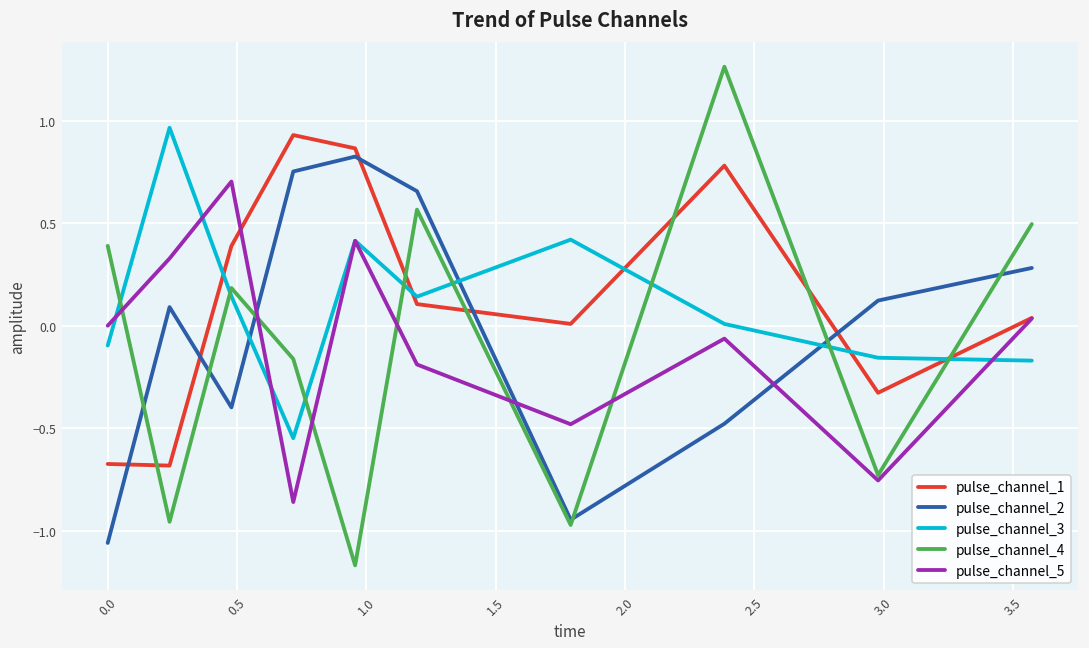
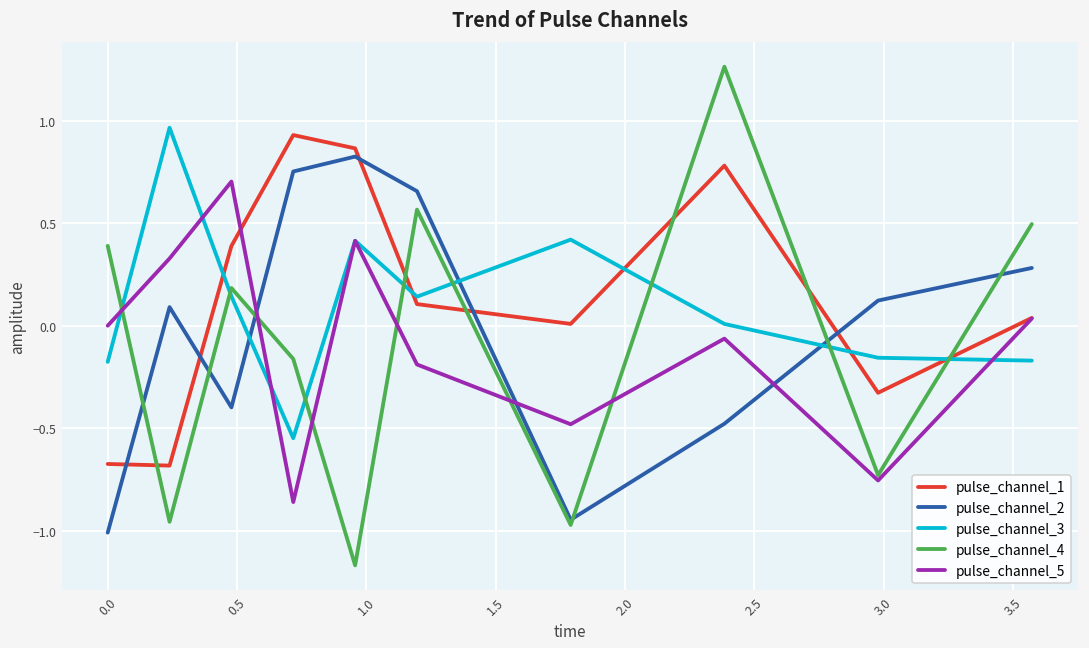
  {
    "pulse_channel_1": {
      "0.0": -0.67
    },
    "pulse_channel_2": {
-     "0.0": -1.06
+     "0.0": -1.01
    },
    "pulse_channel_3": {
-     "0.0": -0.10
+     "0.0": -0.18
    },
    "pulse_channel_4": {
      "0.0": 0.39
    },
    "pulse_channel_5": {
      "0.0": 0.00
    }
  }
